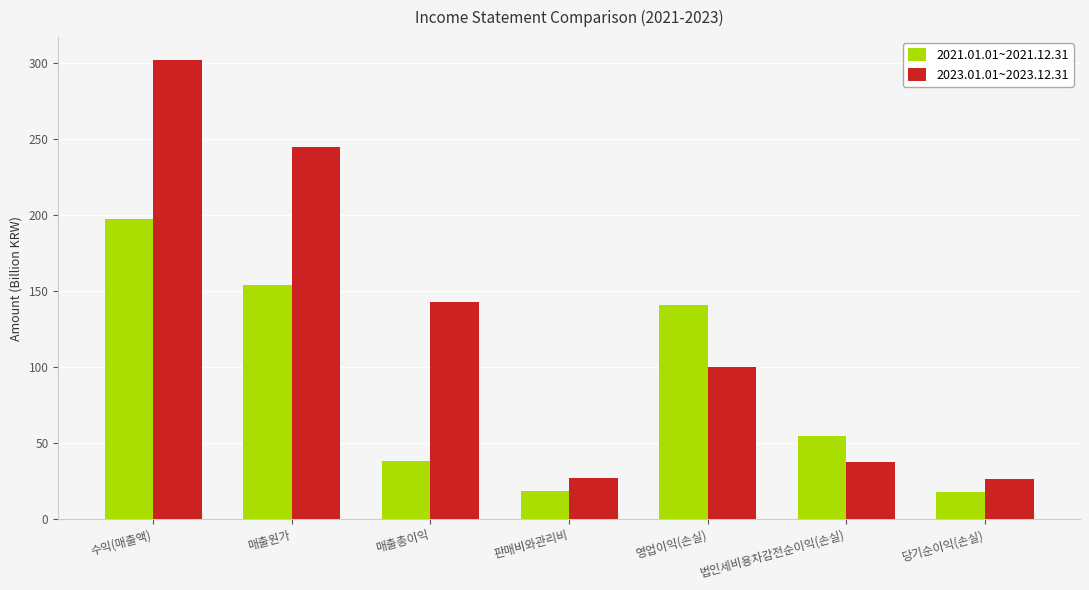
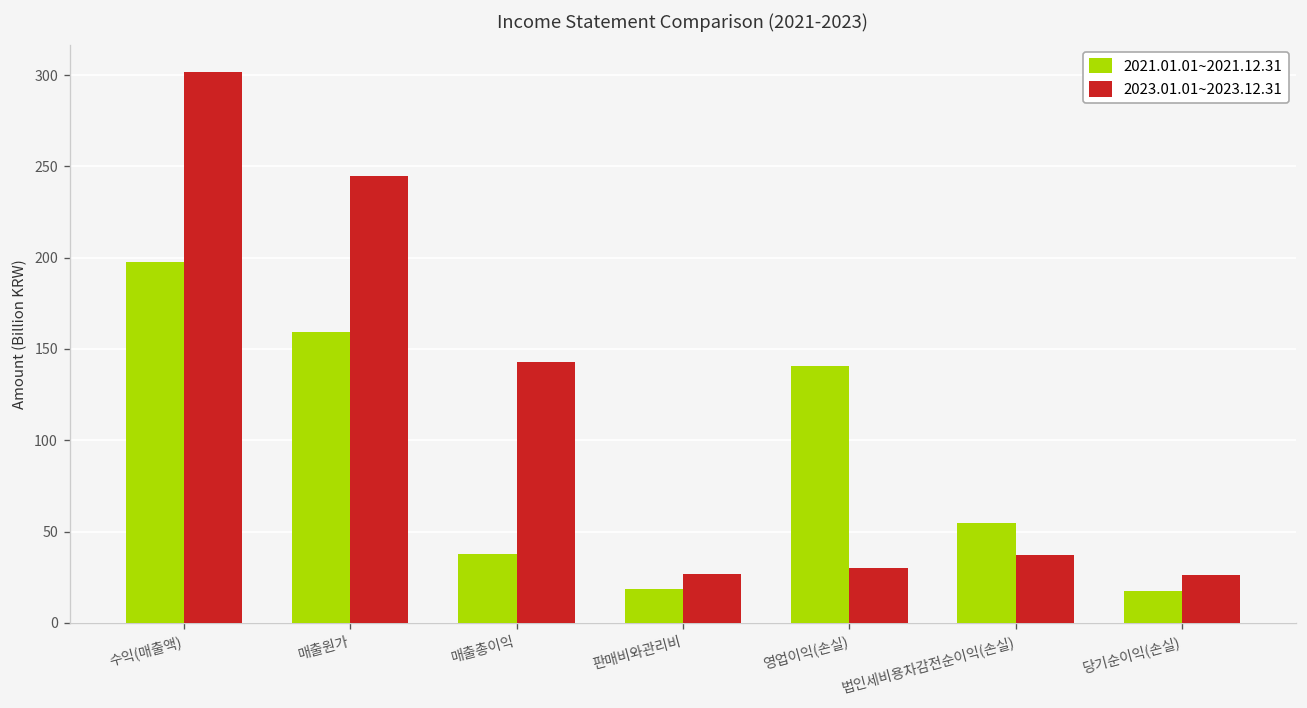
  {
    "2021.01.01~2021.12.31": {
      "수익(매출액)": 198,
-     "매출원가": 154,
+     "매출원가": 160,
      "매출총이익": 38,
      "판매비와관리비": 18,
      "영업이익(손실)": 141,
      "법인세비용차감전순이익(손실)": 55,
      "당기순이익(손실)": 18
    },
    "2023.01.01~2023.12.31": {
      "수익(매출액)": 302,
      "매출원가": 245,
      "매출총이익": 143,
      "판매비와관리비": 27,
-     "영업이익(손실)": 100,
+     "영업이익(손실)": 30,
      "법인세비용차감전순이익(손실)": 37,
      "당기순이익(손실)": 26
    }
  }
